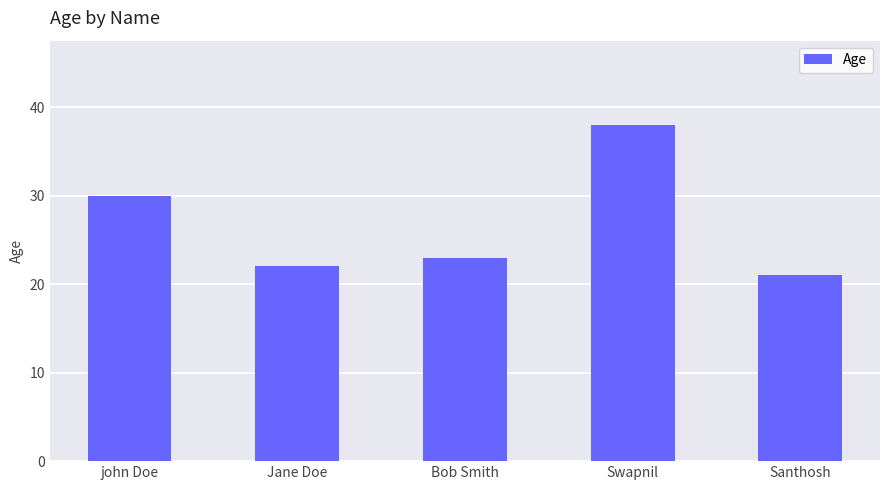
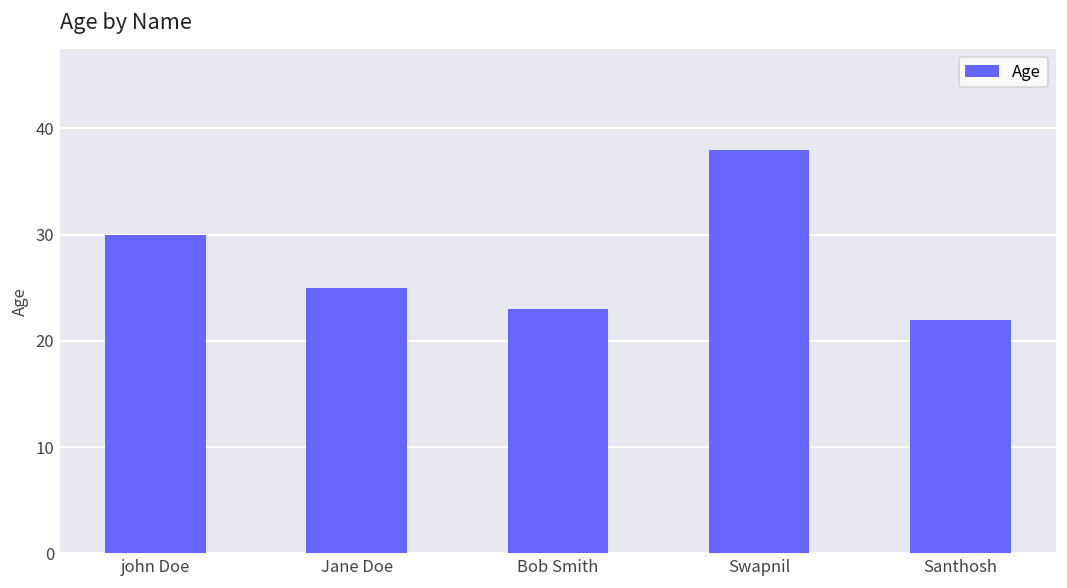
  {
    "john Doe": 30,
-   "Jane Doe": 22,
+   "Jane Doe": 25,
    "Bob Smith": 23,
    "Swapnil": 38,
-   "Santhosh": 21
+   "Santhosh": 22
  }
